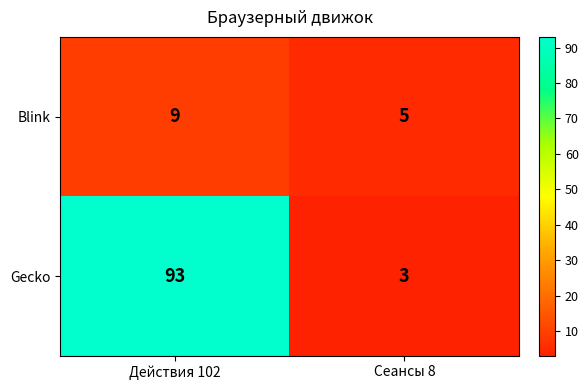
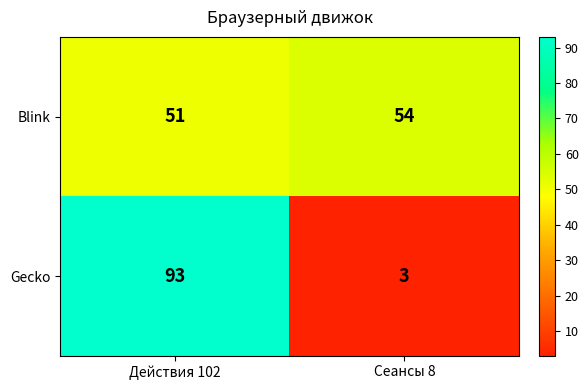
  {
    "Blink": {
-     "Действия 102": 9,
-     "Сеансы 8": 5
+     "Действия 102": 51,
+     "Сеансы 8": 54
    },
    "Gecko": {
      "Действия 102": 93,
      "Сеансы 8": 3
    }
  }
